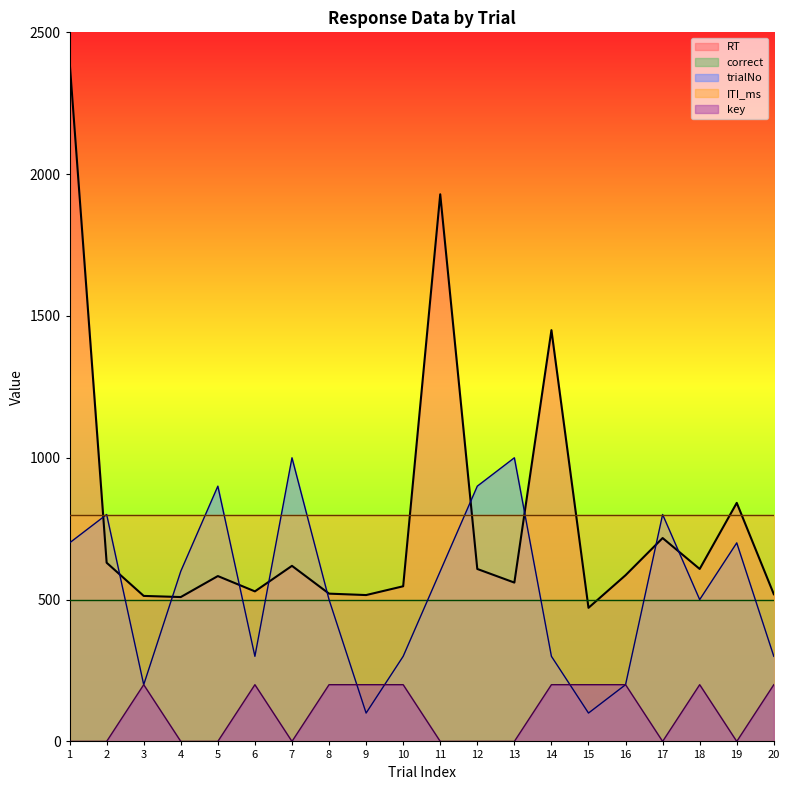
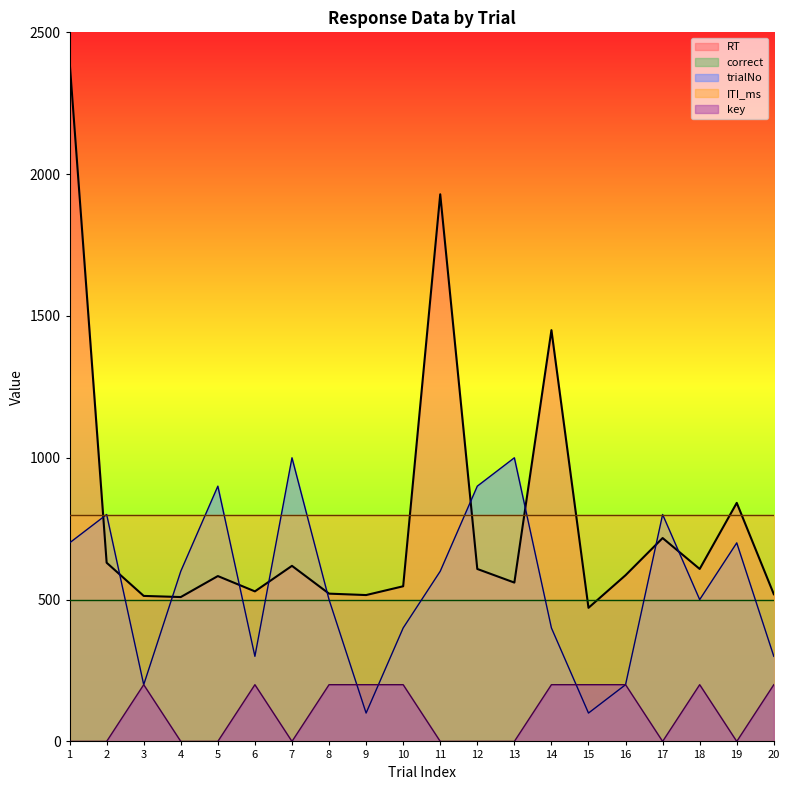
  {
    "RT": {
      "1": 2400,
      "2": 630,
      "3": 510,
      "4": 510,
      "5": 580,
      "6": 530,
      "7": 620,
      "8": 520,
      "9": 520,
      "10": 550,
      "11": 1930,
      "12": 610,
      "13": 560,
      "14": 1450,
      "15": 470,
      "16": 590,
      "17": 720,
      "18": 610,
      "19": 840,
      "20": 520
    },
    "correct": {
      "1": 500,
      "2": 500,
      "3": 500,
      "4": 500,
      "5": 500,
      "6": 500,
      "7": 500,
      "9": 500,
      "10": 500,
      "11": 500,
      "12": 500,
      "13": 500,
      "14": 500,
      "15": 500,
      "16": 500,
      "17": 500,
      "19": 500,
      "20": 500
    },
    "trialNo": {
      "1": 700,
      "4": 600,
      "5": 900,
      "6": 300,
      "7": 1000,
      "9": 100,
-     "10": 300,
+     "10": 400,
      "11": 600,
      "12": 900,
      "13": 1000,
-     "14": 300,
+     "14": 400,
      "15": 100,
      "19": 700,
      "20": 300
    },
    "ITI_ms": {
      "1": 800,
      "3": 800,
      "4": 800,
      "5": 800,
      "6": 800,
      "7": 800,
      "8": 800,
      "9": 800,
      "10": 800,
      "11": 800,
      "12": 800,
      "13": 800,
      "14": 800,
      "15": 800,
      "16": 800,
      "18": 800,
      "19": 800,
      "20": 800
    },
    "key": {
      "1": 0,
      "2": 0,
      "4": 0,
      "5": 0,
      "6": 200,
      "7": 0,
      "8": 200,
      "9": 200,
      "10": 200,
      "11": 0,
      "12": 0,
      "13": 0,
      "14": 200,
      "15": 200,
      "17": 0,
      "18": 200,
      "19": 0,
      "20": 200
    }
  }
